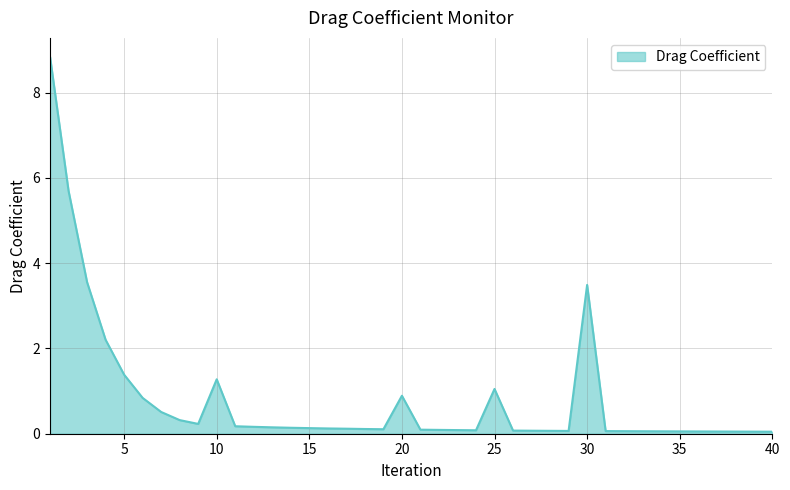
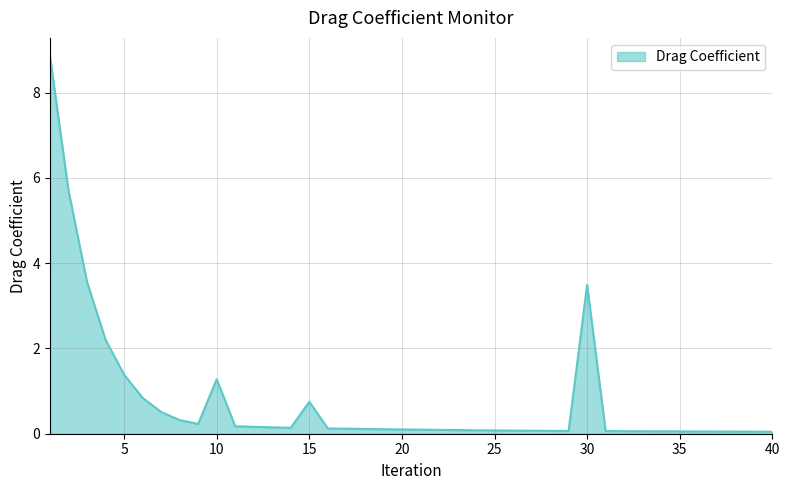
  {
    "5": 1.4,
    "10": 1.3,
-   "15": 0.1,
-   "20": 0.9,
-   "25": 1.1,
+   "15": 0.8,
+   "20": 0.1,
+   "25": 0.1,
    "30": 3.5,
    "35": 0.1,
    "40": 0.0
  }
